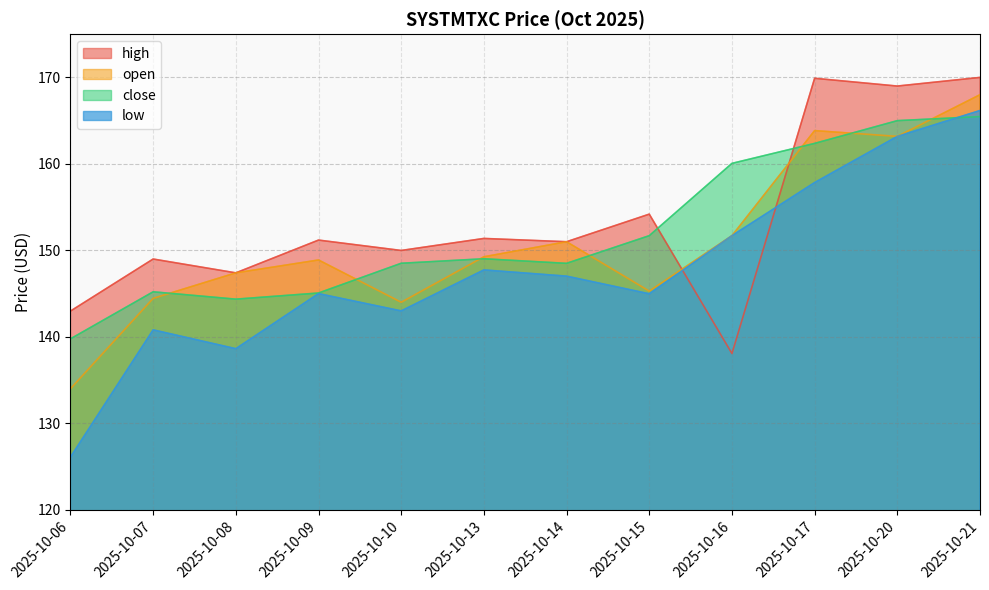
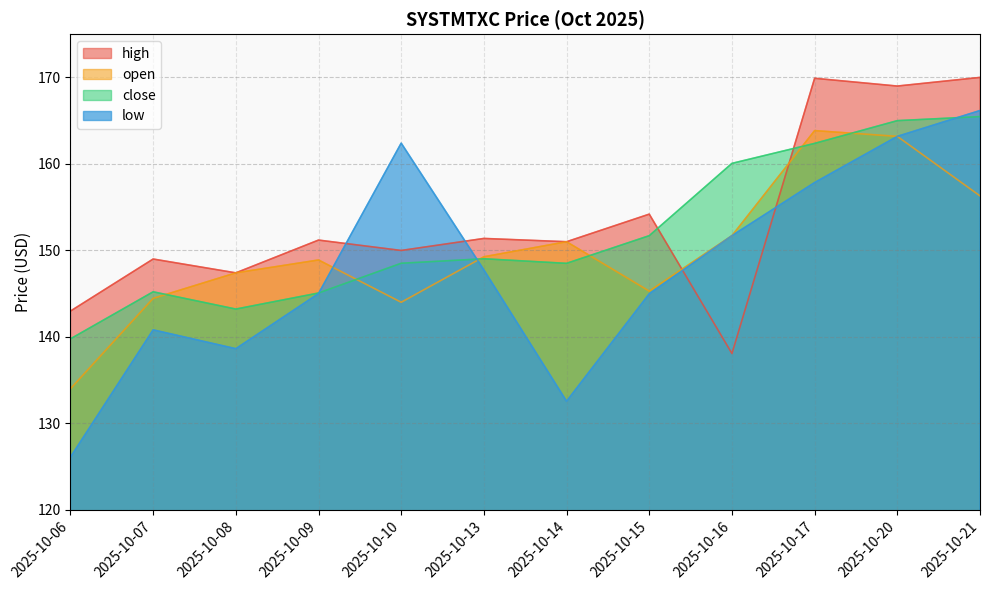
  {
    "high": {
      "2025-10-06": 143,
      "2025-10-07": 149,
      "2025-10-09": 151,
      "2025-10-10": 150,
      "2025-10-13": 151,
      "2025-10-15": 154,
      "2025-10-16": 138,
      "2025-10-17": 170,
      "2025-10-20": 169,
      "2025-10-21": 170
    },
    "open": {
      "2025-10-06": 134,
      "2025-10-07": 144,
      "2025-10-09": 149,
      "2025-10-10": 144,
      "2025-10-15": 145,
      "2025-10-17": 164,
-     "2025-10-21": 168
+     "2025-10-21": 156
    },
    "close": {
      "2025-10-06": 140,
      "2025-10-07": 145,
-     "2025-10-08": 144,
+     "2025-10-08": 143,
      "2025-10-10": 149,
      "2025-10-14": 149,
      "2025-10-15": 152,
      "2025-10-16": 160,
      "2025-10-17": 162,
      "2025-10-20": 165,
      "2025-10-21": 165
    },
    "low": {
      "2025-10-06": 126,
      "2025-10-07": 141,
      "2025-10-08": 139,
-     "2025-10-10": 143,
+     "2025-10-10": 162,
      "2025-10-13": 148,
-     "2025-10-14": 147,
+     "2025-10-14": 133,
      "2025-10-15": 145,
      "2025-10-17": 158,
      "2025-10-21": 166
    }
  }
